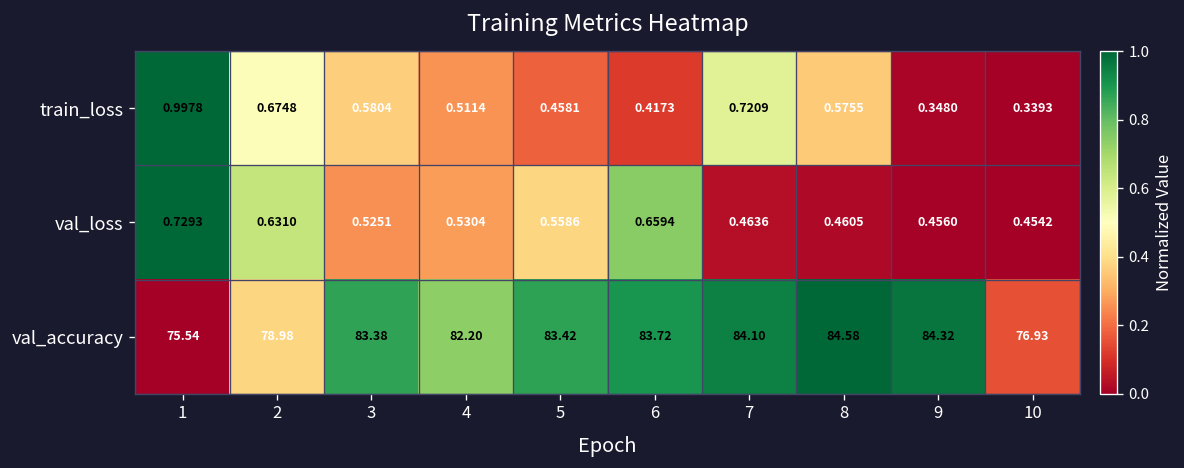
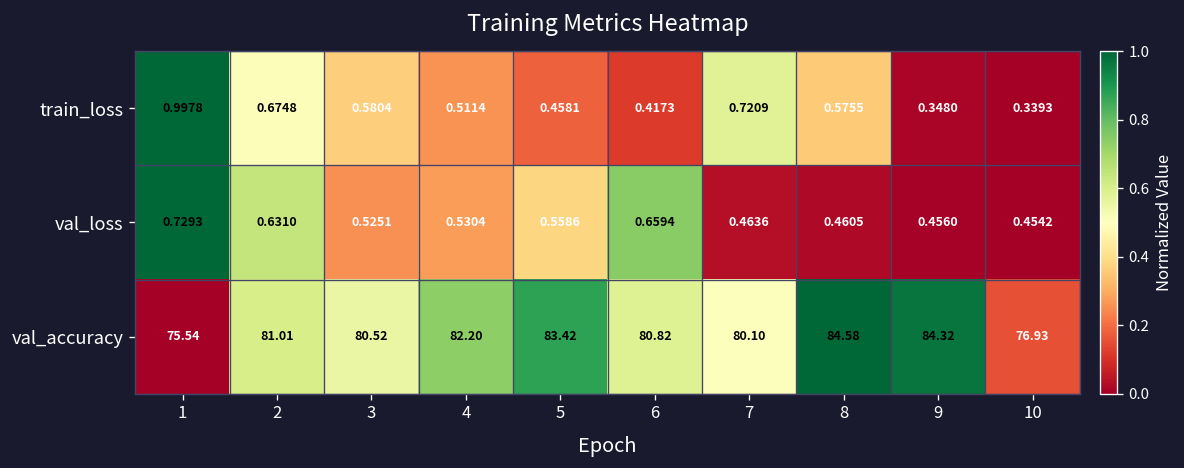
  {
    "train_loss": {
      "1": 0.9978,
      "2": 0.6748,
      "3": 0.5804,
      "4": 0.5114,
      "5": 0.4581,
      "6": 0.4173,
      "7": 0.7209,
      "8": 0.5755,
      "9": 0.3480,
      "10": 0.3393
    },
    "val_loss": {
      "1": 0.7293,
      "2": 0.6310,
      "3": 0.5251,
      "4": 0.5304,
      "5": 0.5586,
      "6": 0.6594,
      "7": 0.4636,
      "8": 0.4605,
      "9": 0.4560,
      "10": 0.4542
    },
    "val_accuracy": {
      "1": 75.54,
-     "2": 78.98,
-     "3": 83.38,
+     "2": 81.01,
+     "3": 80.52,
      "4": 82.20,
      "5": 83.42,
-     "6": 83.72,
-     "7": 84.10,
+     "6": 80.82,
+     "7": 80.10,
      "8": 84.58,
      "9": 84.32,
      "10": 76.93
    }
  }
